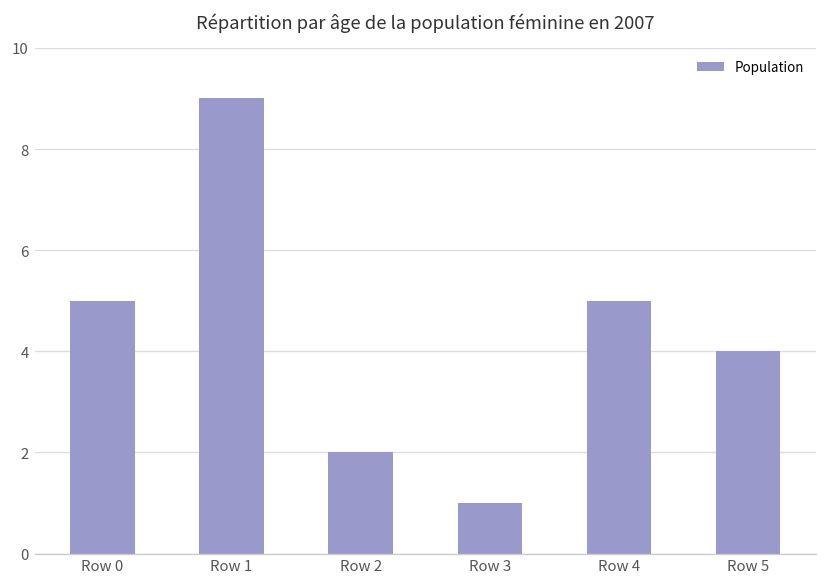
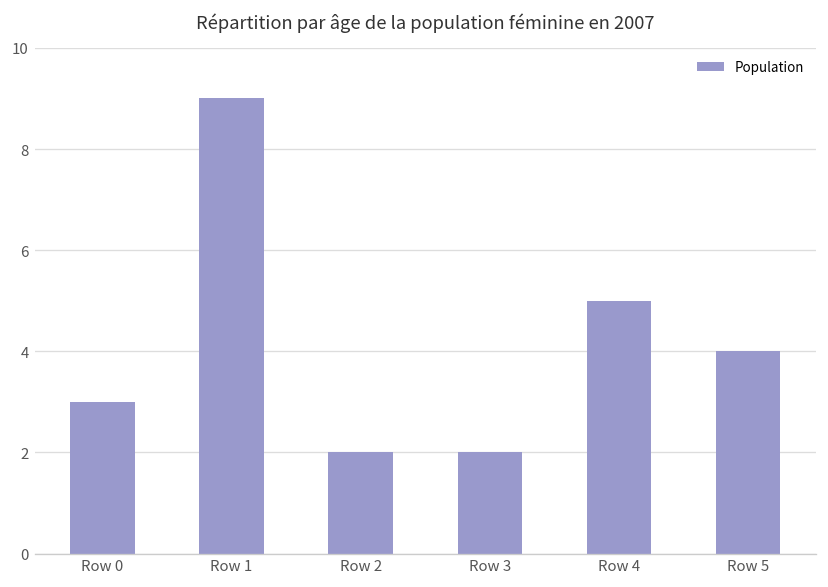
  {
-   "Row 0": 5,
+   "Row 0": 3,
    "Row 1": 9,
    "Row 2": 2,
-   "Row 3": 1,
+   "Row 3": 2,
    "Row 4": 5,
    "Row 5": 4
  }
